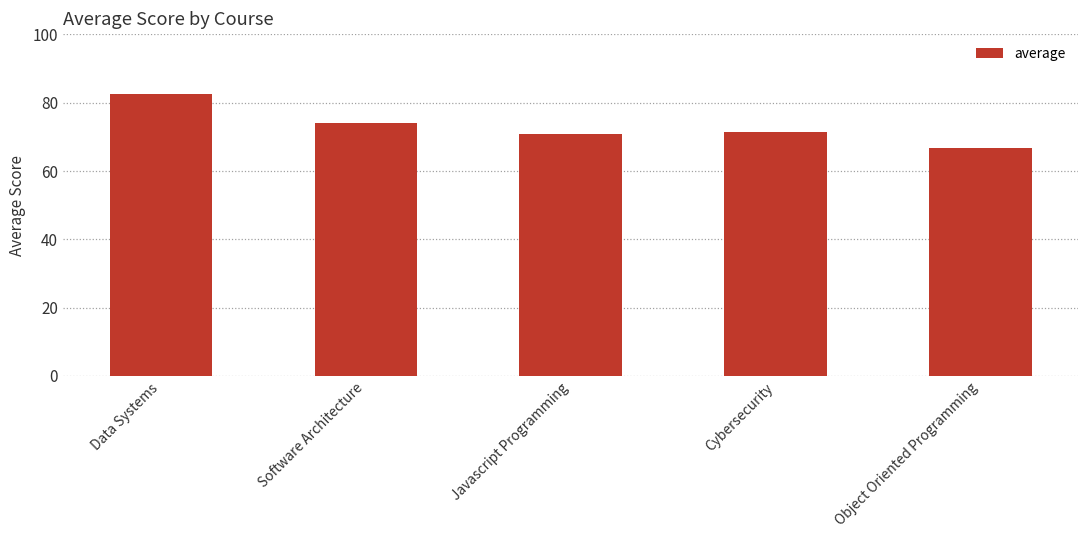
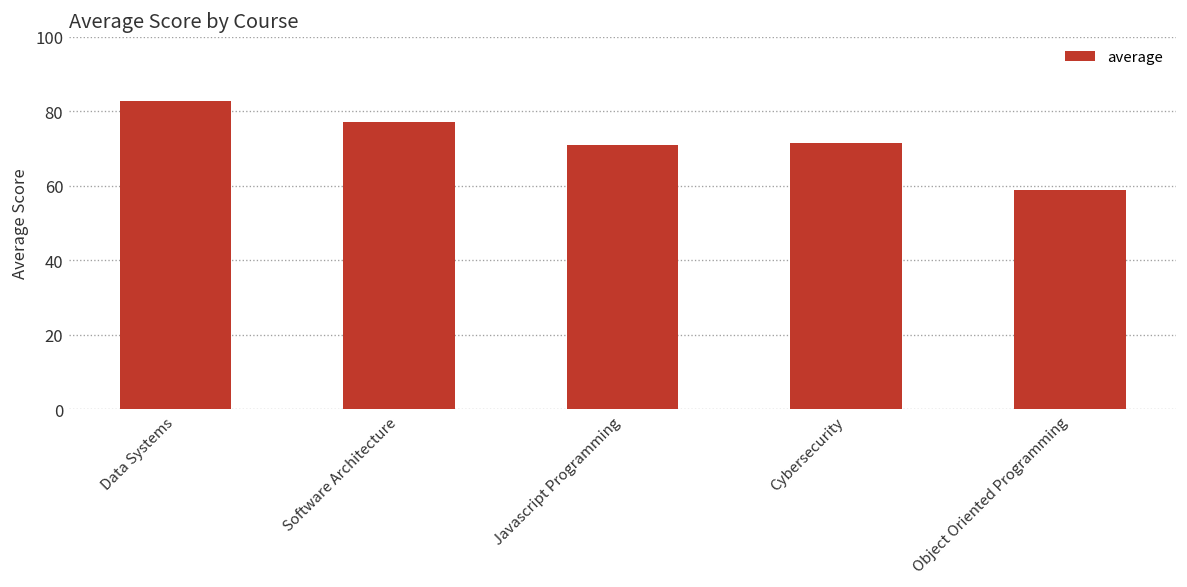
  {
    "Data Systems": 83,
-   "Software Architecture": 74,
+   "Software Architecture": 77,
    "Javascript Programming": 71,
    "Cybersecurity": 71,
-   "Object Oriented Programming": 67
+   "Object Oriented Programming": 59
  }
